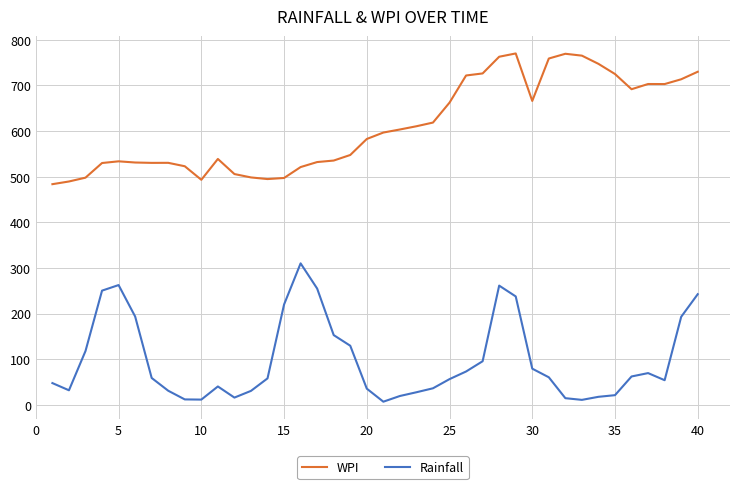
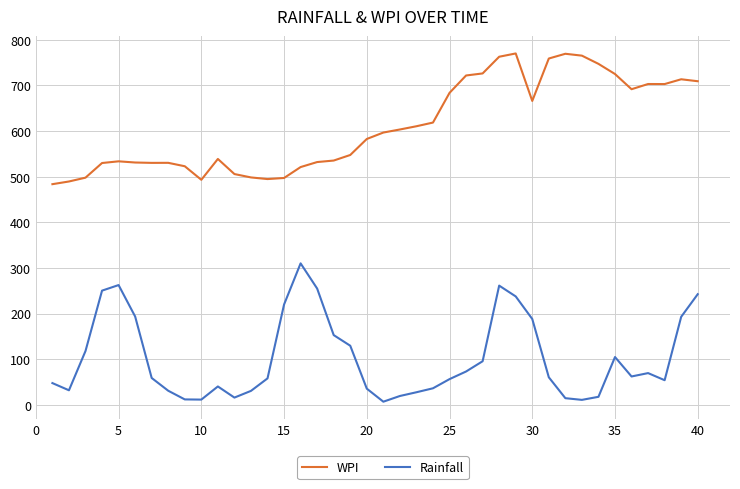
  {
    "WPI": {
      "5": 530,
      "10": 490,
      "15": 500,
      "20": 580,
-     "25": 660,
+     "25": 680,
      "30": 670,
      "35": 730,
-     "40": 730
+     "40": 710
    },
    "Rainfall": {
      "5": 260,
      "10": 10,
      "15": 220,
      "20": 40,
      "25": 60,
-     "30": 80,
-     "35": 20,
+     "30": 190,
+     "35": 100,
      "40": 240
    }
  }
